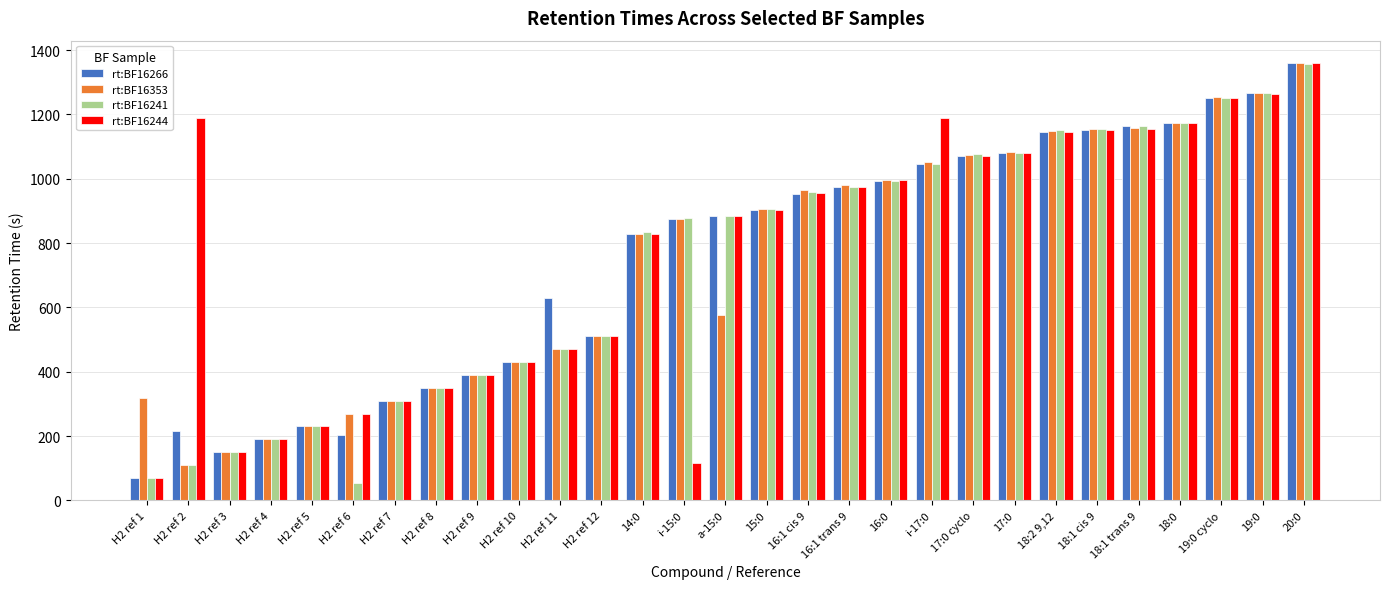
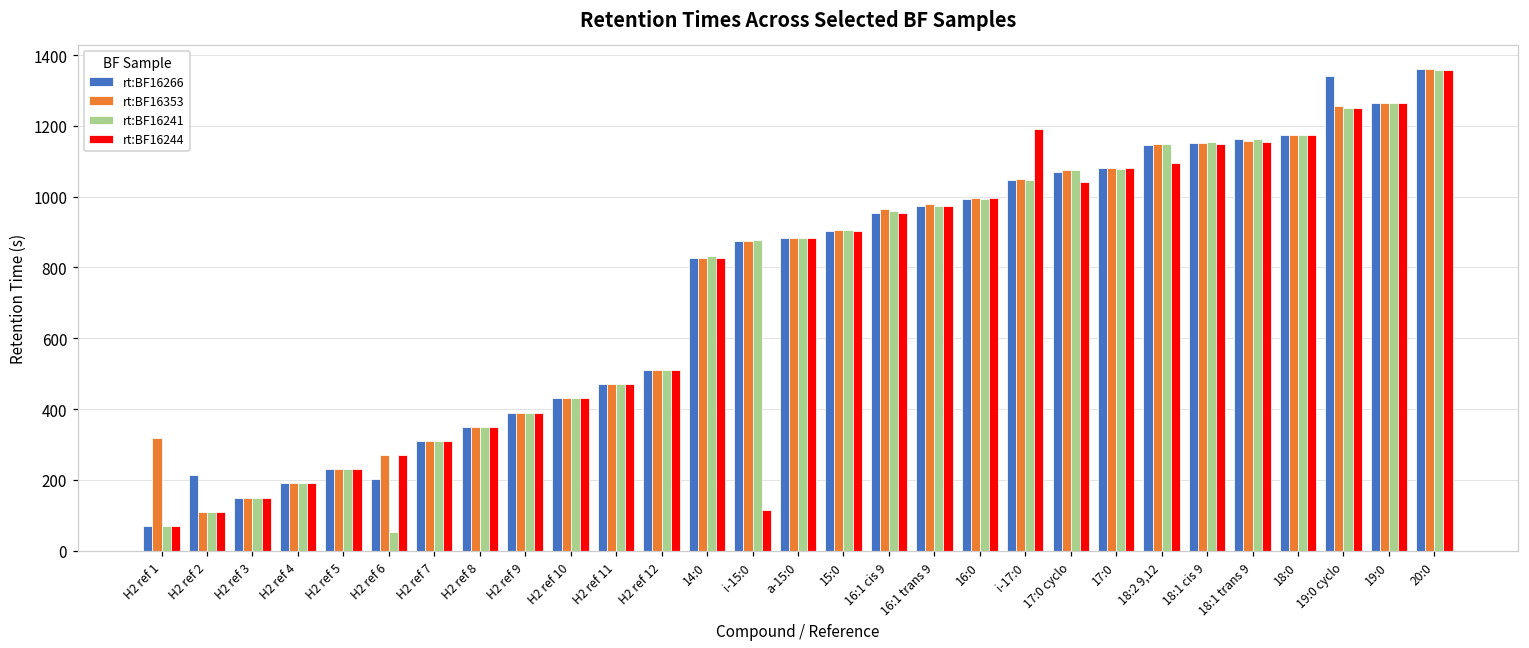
  {
    "rt:BF16266": {
      "H2 ref 1": 70,
      "H2 ref 2": 220,
      "H2 ref 3": 150,
      "H2 ref 4": 190,
      "H2 ref 5": 230,
      "H2 ref 6": 200,
      "H2 ref 7": 310,
      "H2 ref 8": 350,
      "H2 ref 9": 390,
      "H2 ref 10": 430,
-     "H2 ref 11": 630,
+     "H2 ref 11": 470,
      "H2 ref 12": 510,
      "14:0": 830,
      "i-15:0": 880,
      "a-15:0": 880,
      "15:0": 900,
      "16:1 cis 9": 950,
      "16:1 trans 9": 970,
      "16:0": 990,
      "i-17:0": 1050,
      "17:0 cyclo": 1070,
      "17:0": 1080,
      "18:2 9,12": 1150,
      "18:1 cis 9": 1150,
      "18:1 trans 9": 1160,
      "18:0": 1170,
-     "19:0 cyclo": 1250,
+     "19:0 cyclo": 1340,
      "19:0": 1270,
      "20:0": 1360
    },
    "rt:BF16353": {
      "H2 ref 1": 320,
      "H2 ref 2": 110,
      "H2 ref 3": 150,
      "H2 ref 4": 190,
      "H2 ref 5": 230,
      "H2 ref 6": 270,
      "H2 ref 7": 310,
      "H2 ref 8": 350,
      "H2 ref 9": 390,
      "H2 ref 10": 430,
      "H2 ref 11": 470,
      "H2 ref 12": 510,
      "14:0": 830,
      "i-15:0": 880,
-     "a-15:0": 580,
+     "a-15:0": 880,
      "15:0": 910,
      "16:1 cis 9": 970,
      "16:1 trans 9": 980,
      "16:0": 1000,
      "i-17:0": 1050,
      "17:0 cyclo": 1080,
      "17:0": 1080,
      "18:2 9,12": 1150,
      "18:1 cis 9": 1150,
      "18:1 trans 9": 1160,
      "18:0": 1170,
      "19:0 cyclo": 1260,
      "19:0": 1270,
      "20:0": 1360
    },
    "rt:BF16241": {
      "H2 ref 1": 70,
      "H2 ref 2": 110,
      "H2 ref 3": 150,
      "H2 ref 4": 190,
      "H2 ref 5": 230,
      "H2 ref 6": 50,
      "H2 ref 7": 310,
      "H2 ref 8": 350,
      "H2 ref 9": 390,
      "H2 ref 10": 430,
      "H2 ref 11": 470,
      "H2 ref 12": 510,
      "14:0": 830,
      "i-15:0": 880,
      "a-15:0": 880,
      "15:0": 910,
      "16:1 cis 9": 960,
      "16:1 trans 9": 970,
      "16:0": 990,
      "i-17:0": 1050,
      "17:0 cyclo": 1080,
      "17:0": 1080,
      "18:2 9,12": 1150,
      "18:1 cis 9": 1160,
      "18:1 trans 9": 1160,
      "18:0": 1170,
      "19:0 cyclo": 1250,
      "19:0": 1270,
      "20:0": 1360
    },
    "rt:BF16244": {
      "H2 ref 1": 70,
-     "H2 ref 2": 1190,
+     "H2 ref 2": 110,
      "H2 ref 3": 150,
      "H2 ref 4": 190,
      "H2 ref 5": 230,
      "H2 ref 6": 270,
      "H2 ref 7": 310,
      "H2 ref 8": 350,
      "H2 ref 9": 390,
      "H2 ref 10": 430,
      "H2 ref 11": 470,
      "H2 ref 12": 510,
      "14:0": 830,
      "i-15:0": 120,
      "a-15:0": 880,
      "15:0": 900,
      "16:1 cis 9": 960,
      "16:1 trans 9": 970,
      "16:0": 1000,
      "i-17:0": 1190,
-     "17:0 cyclo": 1070,
+     "17:0 cyclo": 1040,
      "17:0": 1080,
-     "18:2 9,12": 1140,
+     "18:2 9,12": 1100,
      "18:1 cis 9": 1150,
      "18:1 trans 9": 1160,
      "18:0": 1170,
      "19:0 cyclo": 1250,
      "19:0": 1260,
      "20:0": 1360
    }
  }
